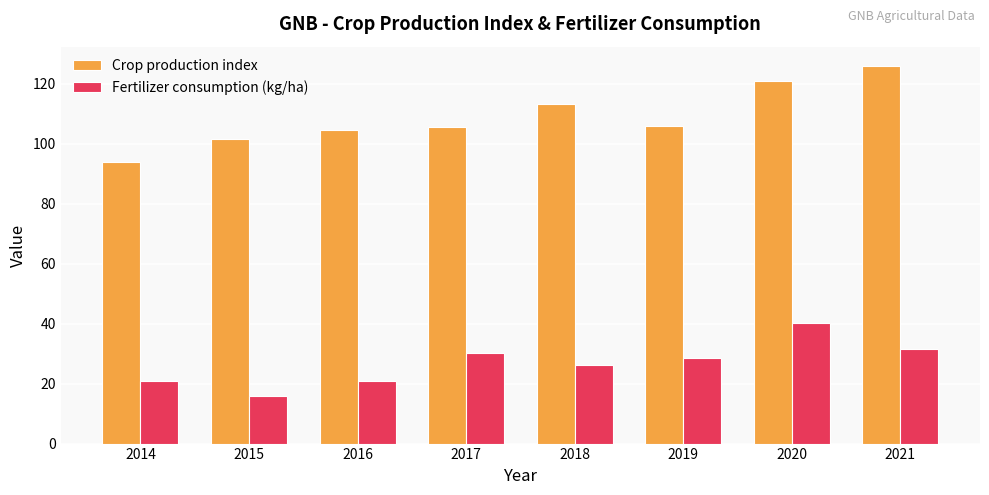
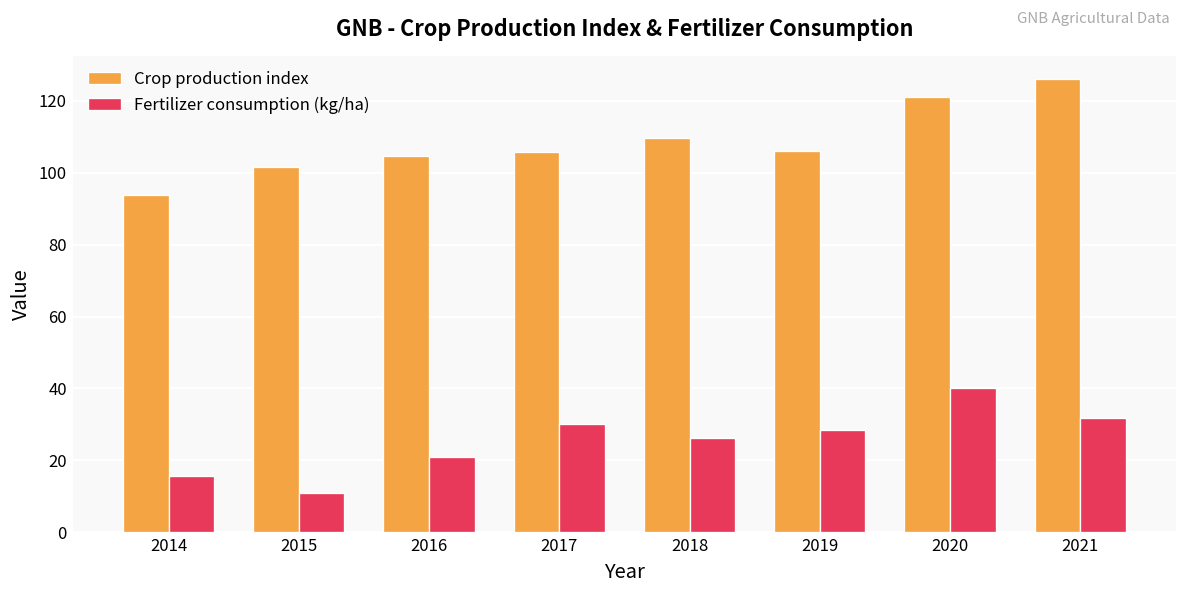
  {
    "Crop production index": {
      "2014": 94,
      "2015": 102,
      "2016": 105,
      "2017": 106,
-     "2018": 113,
+     "2018": 110,
      "2019": 106,
      "2020": 121,
      "2021": 126
    },
    "Fertilizer consumption (kg/ha)": {
-     "2014": 21,
-     "2015": 16,
+     "2014": 16,
+     "2015": 11,
      "2016": 21,
      "2017": 30,
      "2018": 26,
      "2019": 28,
      "2020": 40,
      "2021": 32
    }
  }
